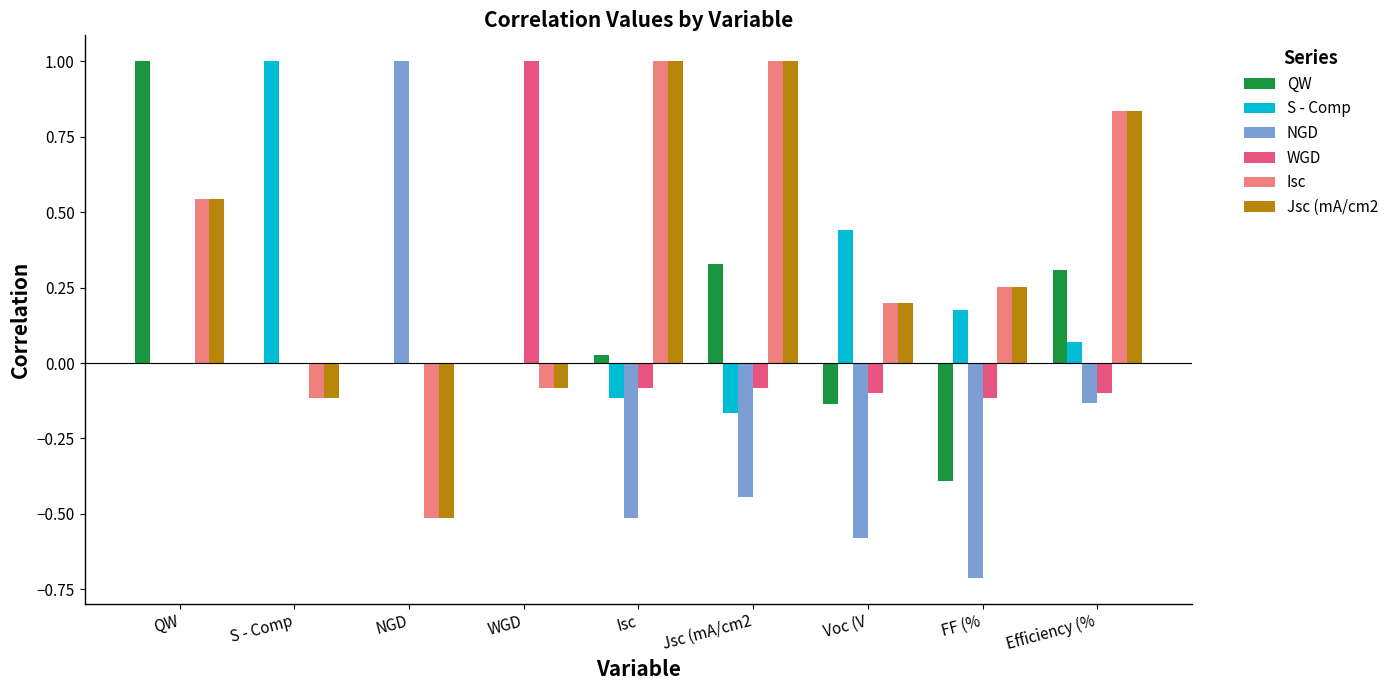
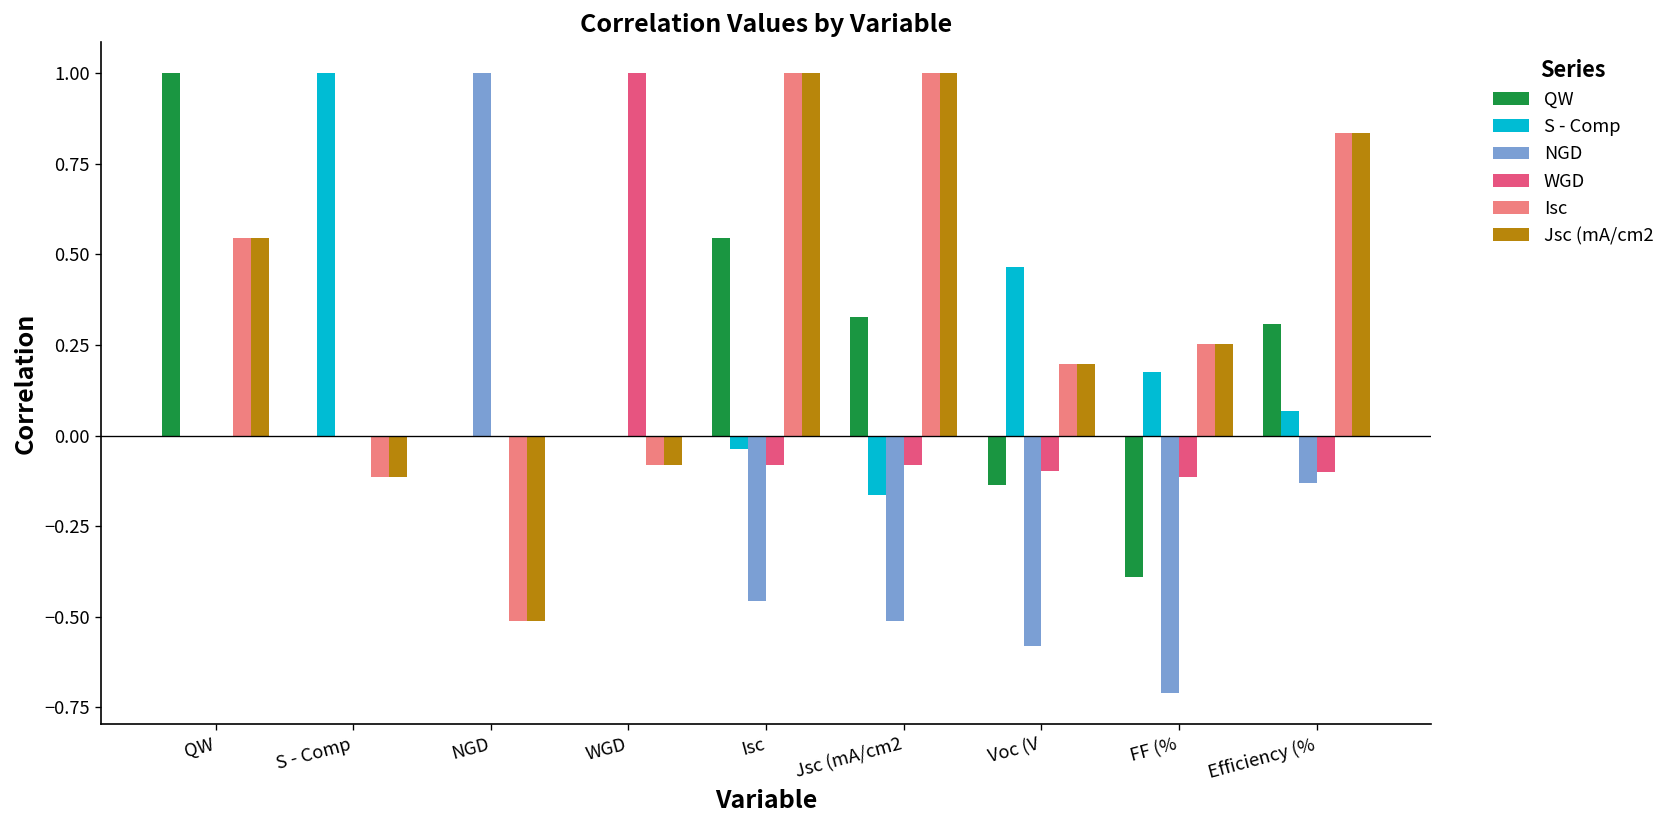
  {
    "QW": {
      "QW": 1.00,
-     "Isc": 0.03,
+     "Isc": 0.54,
      "Jsc (mA/cm2": 0.33,
      "Voc (V": -0.14,
      "FF (%": -0.39,
      "Efficiency (%": 0.31
    },
    "S - Comp": {
      "S - Comp": 1.00,
-     "Isc": -0.11,
+     "Isc": -0.04,
      "Jsc (mA/cm2": -0.16,
-     "Voc (V": 0.44,
+     "Voc (V": 0.47,
      "FF (%": 0.18,
      "Efficiency (%": 0.07
    },
    "NGD": {
      "NGD": 1.00,
-     "Isc": -0.51,
-     "Jsc (mA/cm2": -0.44,
+     "Isc": -0.46,
+     "Jsc (mA/cm2": -0.51,
      "Voc (V": -0.58,
      "FF (%": -0.71,
      "Efficiency (%": -0.13
    },
    "Jsc (mA/cm2": {
      "QW": 0.54,
      "S - Comp": -0.11,
      "NGD": -0.51,
      "WGD": -0.08,
      "Isc": 1.00,
      "Jsc (mA/cm2": 1.00,
      "Voc (V": 0.20,
      "FF (%": 0.25,
      "Efficiency (%": 0.83
    }
  }
